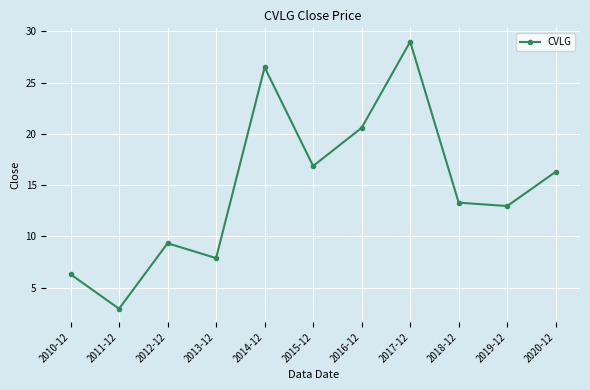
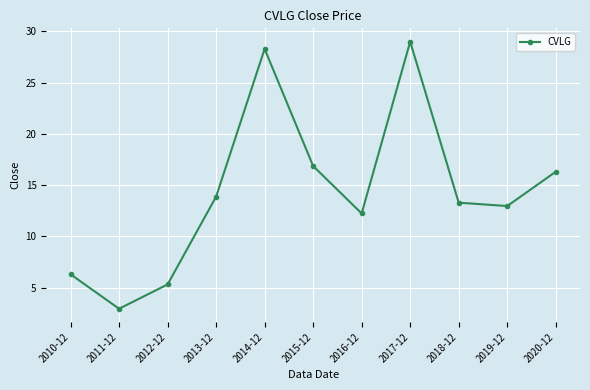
  {
    "2010-12": 6.3,
    "2011-12": 3.0,
-   "2012-12": 9.3,
-   "2013-12": 7.9,
-   "2014-12": 26.5,
+   "2012-12": 5.3,
+   "2013-12": 13.9,
+   "2014-12": 28.3,
    "2015-12": 16.9,
-   "2016-12": 20.6,
+   "2016-12": 12.2,
    "2017-12": 29.0,
    "2018-12": 13.3,
    "2019-12": 13.0,
    "2020-12": 16.3
  }
